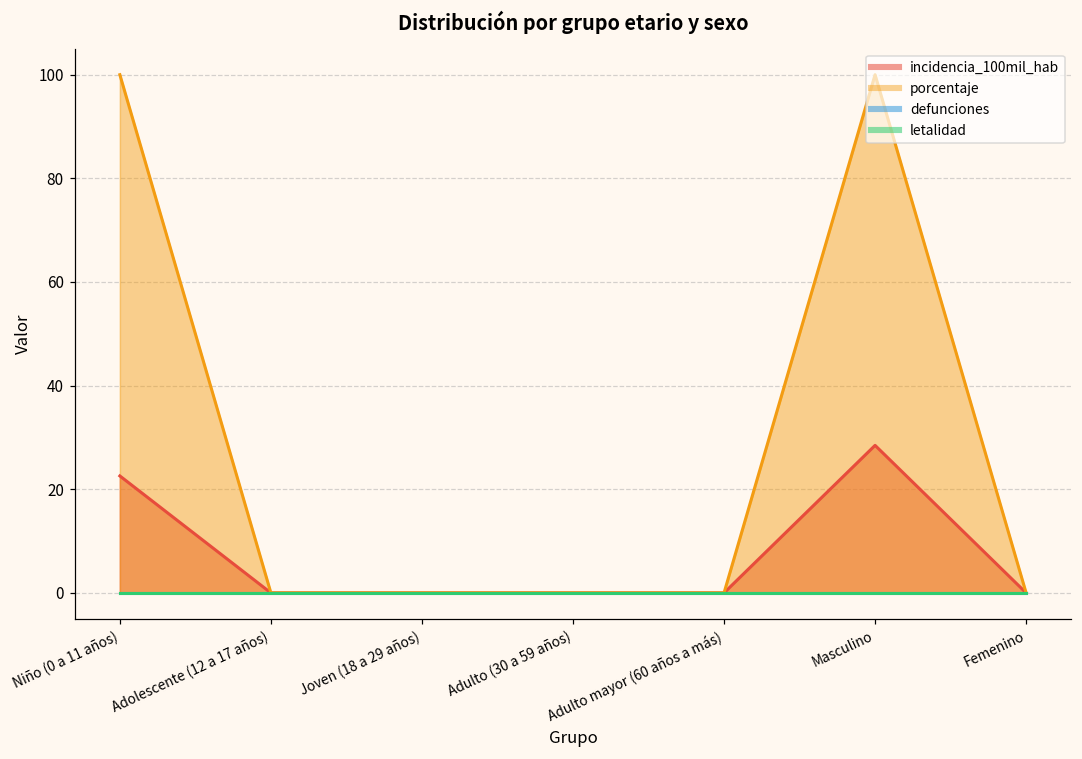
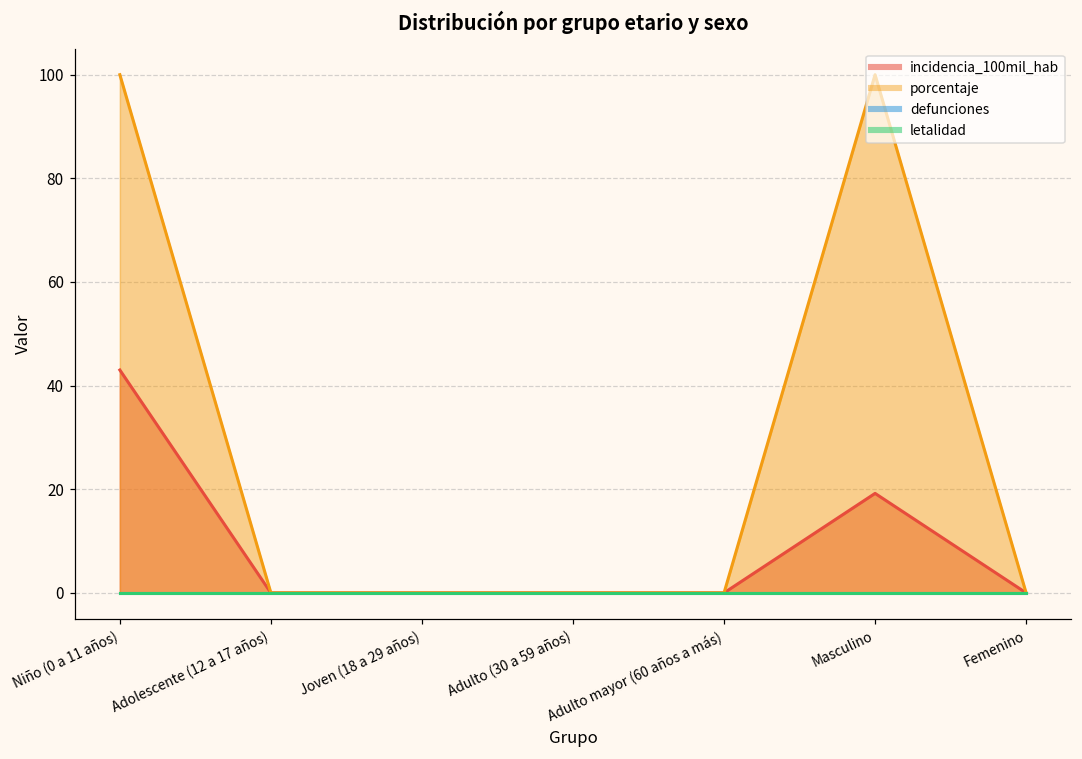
  {
    "incidencia_100mil_hab": {
-     "Niño (0 a 11 años)": 23,
-     "Masculino": 28
+     "Niño (0 a 11 años)": 43,
+     "Masculino": 19
    },
    "porcentaje": {
      "Niño (0 a 11 años)": 100
    },
    "letalidad": {
      "Niño (0 a 11 años)": 0,
      "Masculino": 0
    }
  }
